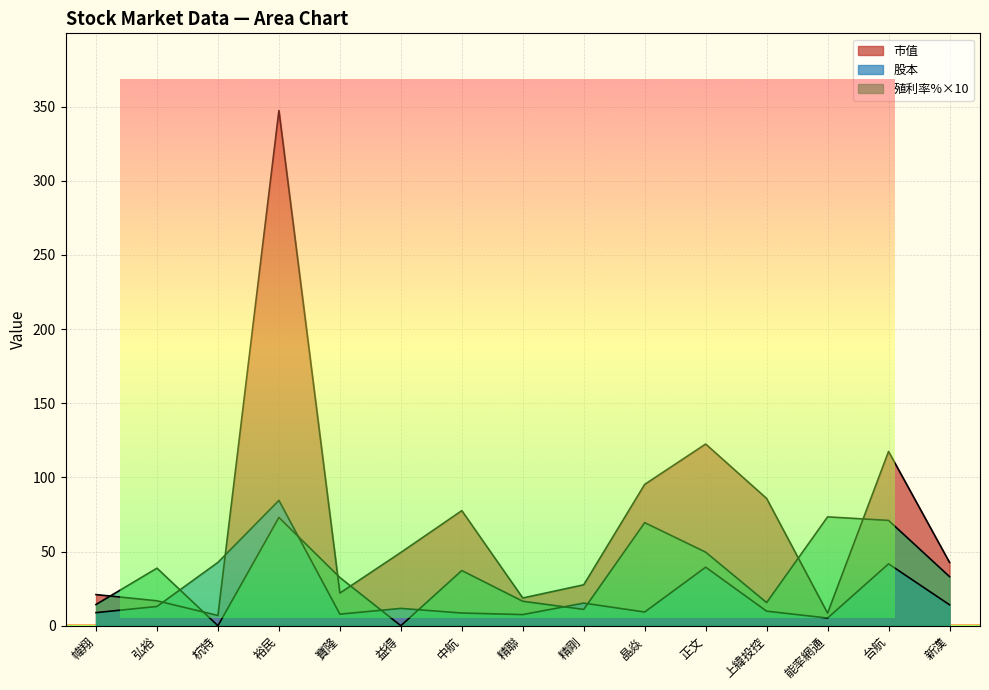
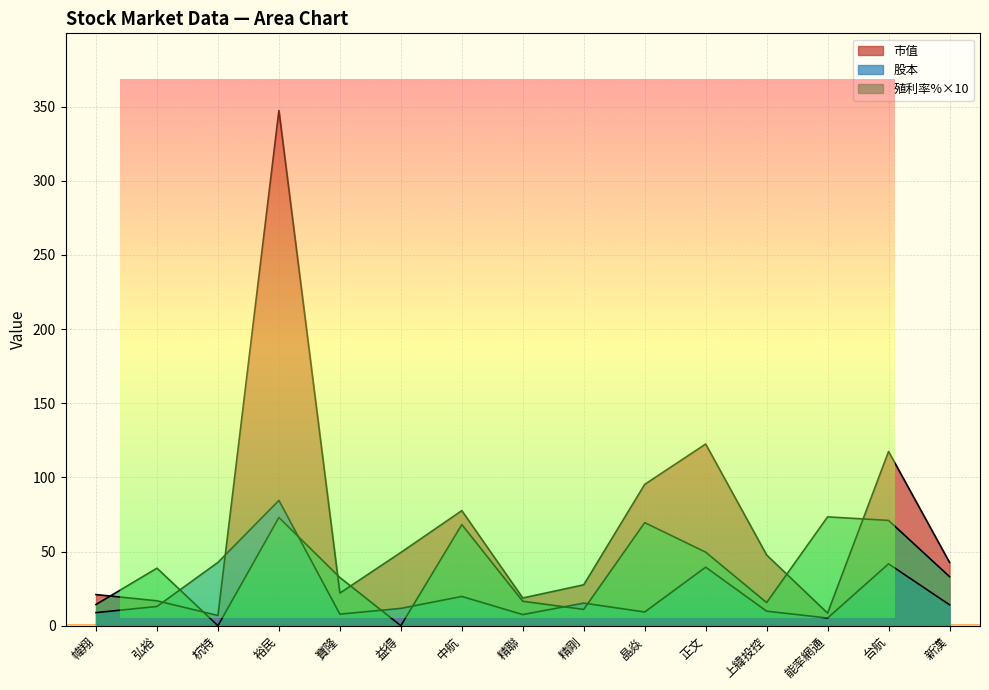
  {
    "市值": {
      "幃翔": 21,
      "弘裕": 17,
      "杭特": 7,
      "裕民": 347,
      "寶隆": 22,
      "益得": 49,
      "中航": 78,
      "精聯": 19,
      "精剛": 28,
      "晶焱": 95,
      "正文": 123,
-     "上緯投控": 86,
+     "上緯投控": 48,
      "能率網通": 9,
      "台航": 118,
      "新漢": 43
    },
    "股本": {
      "幃翔": 9,
      "弘裕": 13,
      "杭特": 43,
      "裕民": 85,
      "寶隆": 8,
      "益得": 12,
-     "中航": 9,
+     "中航": 20,
      "精聯": 8,
      "精剛": 15,
      "晶焱": 9,
      "正文": 39,
      "上緯投控": 10,
      "能率網通": 5,
      "台航": 42,
      "新漢": 14
    },
    "殖利率%×10": {
      "幃翔": 14,
      "弘裕": 39,
      "杭特": 0,
      "裕民": 73,
      "寶隆": 33,
      "益得": 0,
-     "中航": 37,
+     "中航": 68,
      "精聯": 17,
      "精剛": 11,
      "晶焱": 70,
      "正文": 50,
      "上緯投控": 16,
      "能率網通": 73,
      "台航": 71,
      "新漢": 33
    }
  }
